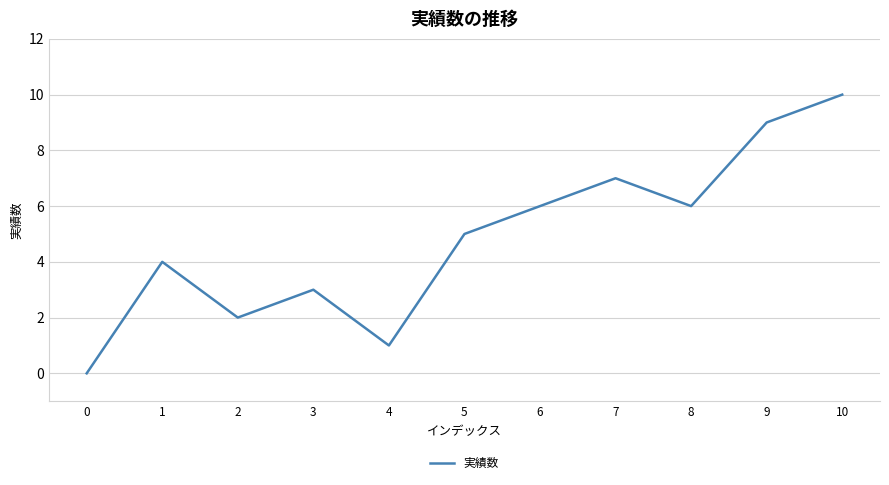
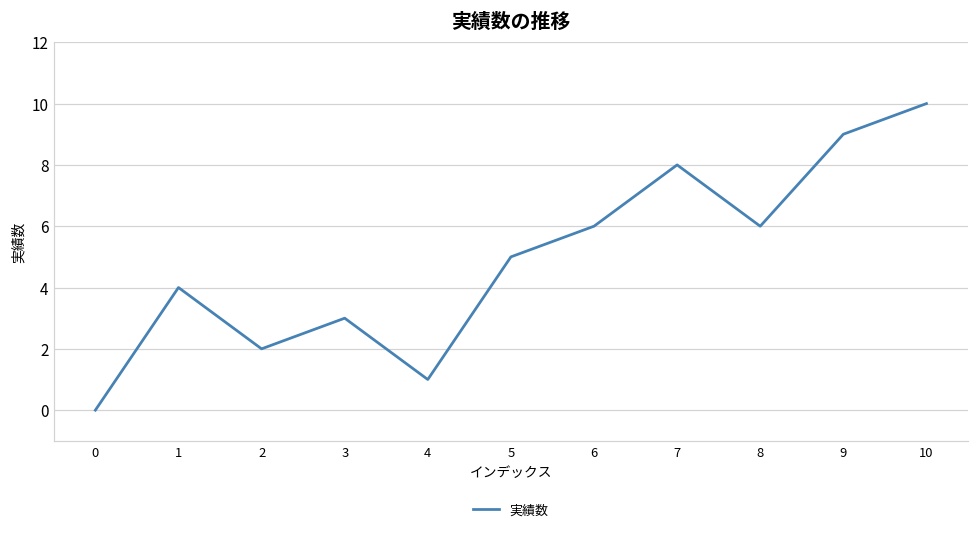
  {
    "0": 0,
    "1": 4,
    "2": 2,
    "3": 3,
    "4": 1,
    "5": 5,
    "6": 6,
-   "7": 7,
+   "7": 8,
    "8": 6,
    "9": 9,
    "10": 10
  }
